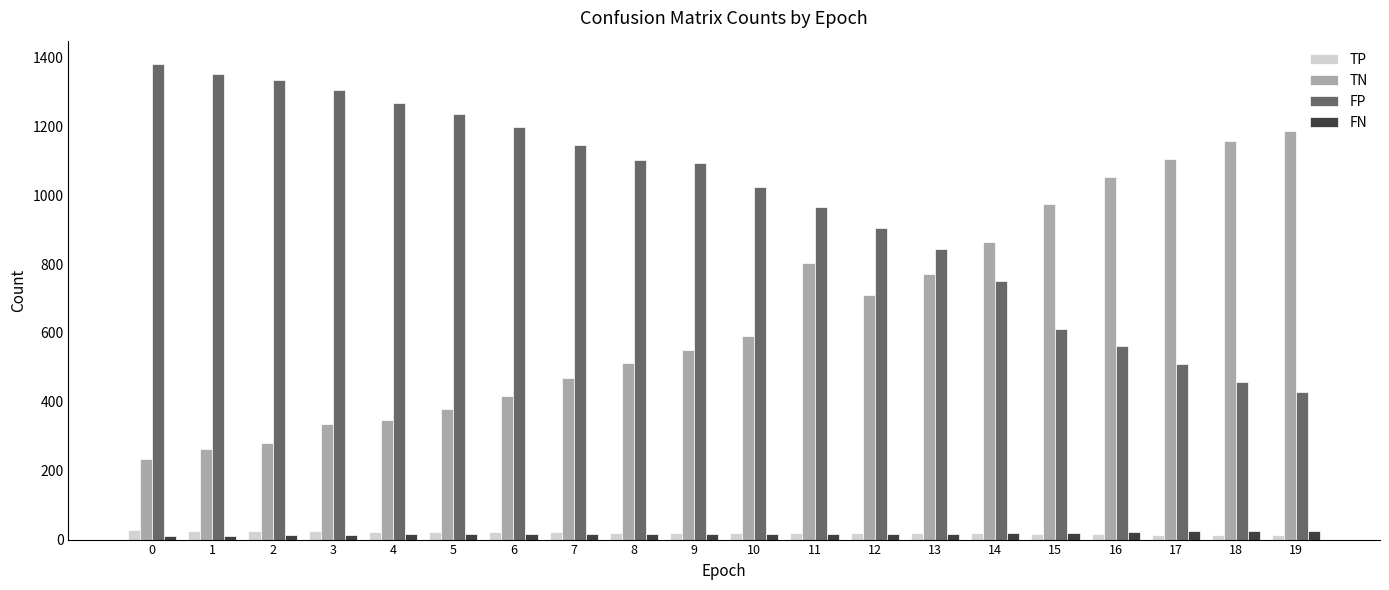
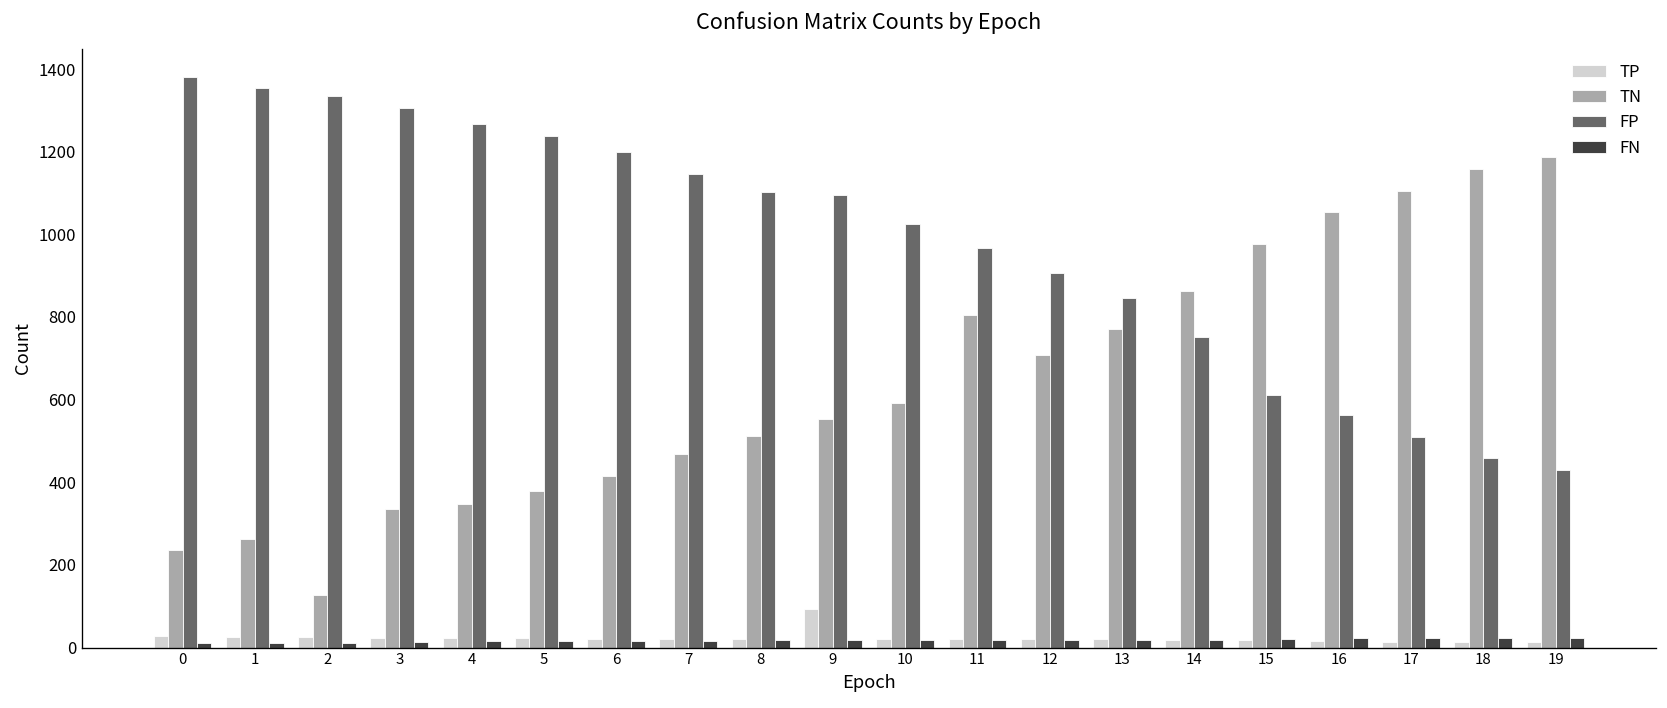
  {
    "TP": {
      "0": 30,
      "1": 30,
      "2": 30,
      "3": 20,
      "4": 20,
      "5": 20,
      "6": 20,
      "7": 20,
      "8": 20,
-     "9": 20,
+     "9": 90,
      "10": 20,
      "11": 20,
      "12": 20,
      "13": 20,
      "14": 20,
      "15": 20,
      "16": 20,
      "17": 10,
      "18": 10,
      "19": 10
    },
    "TN": {
      "0": 240,
      "1": 260,
-     "2": 280,
+     "2": 130,
      "3": 340,
      "4": 350,
      "5": 380,
      "6": 420,
      "7": 470,
      "8": 510,
      "9": 550,
      "10": 590,
      "11": 800,
      "12": 710,
      "13": 770,
      "14": 860,
      "15": 980,
      "16": 1050,
      "17": 1110,
      "18": 1160,
      "19": 1190
    },
    "FP": {
      "0": 1380,
      "1": 1350,
      "2": 1330,
      "3": 1310,
      "4": 1270,
      "5": 1240,
      "6": 1200,
      "7": 1150,
      "8": 1100,
      "9": 1090,
      "10": 1020,
      "11": 970,
      "12": 910,
      "13": 850,
      "14": 750,
      "15": 610,
      "16": 560,
      "17": 510,
      "18": 460,
      "19": 430
    },
    "FN": {
      "0": 10,
      "1": 10,
      "2": 10,
      "3": 10,
      "4": 20,
      "5": 20,
      "6": 20,
      "7": 20,
      "8": 20,
      "9": 20,
      "10": 20,
      "11": 20,
      "12": 20,
      "13": 20,
      "14": 20,
      "15": 20,
      "16": 20,
      "17": 20,
      "18": 20,
      "19": 20
    }
  }
